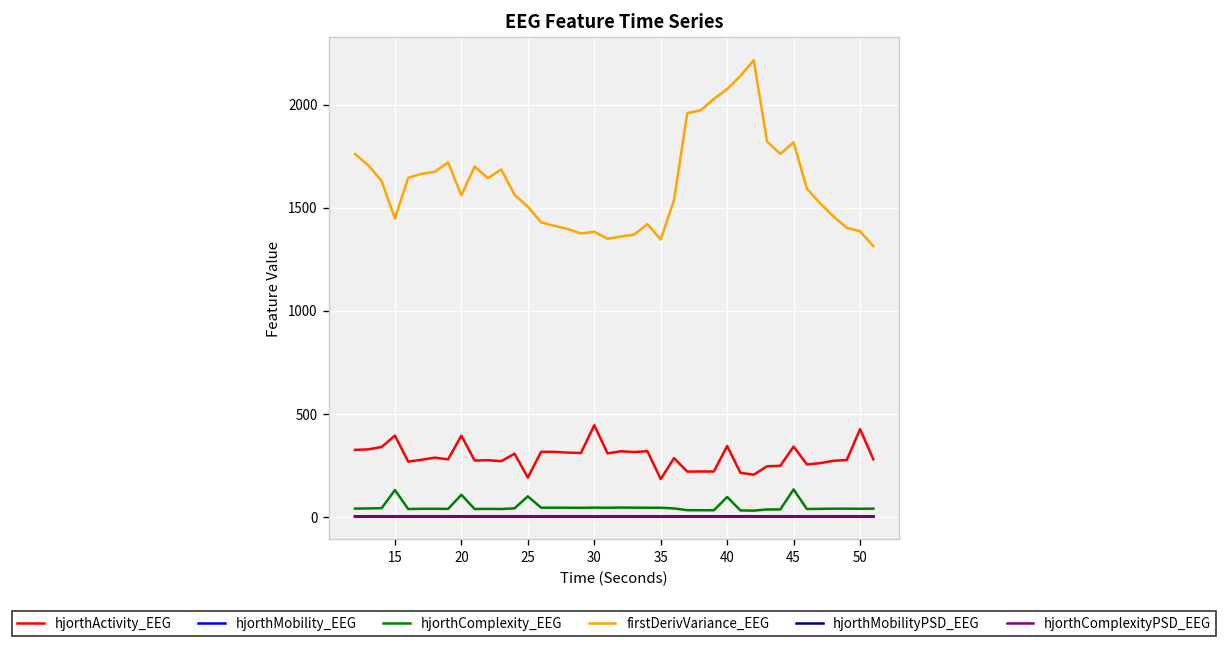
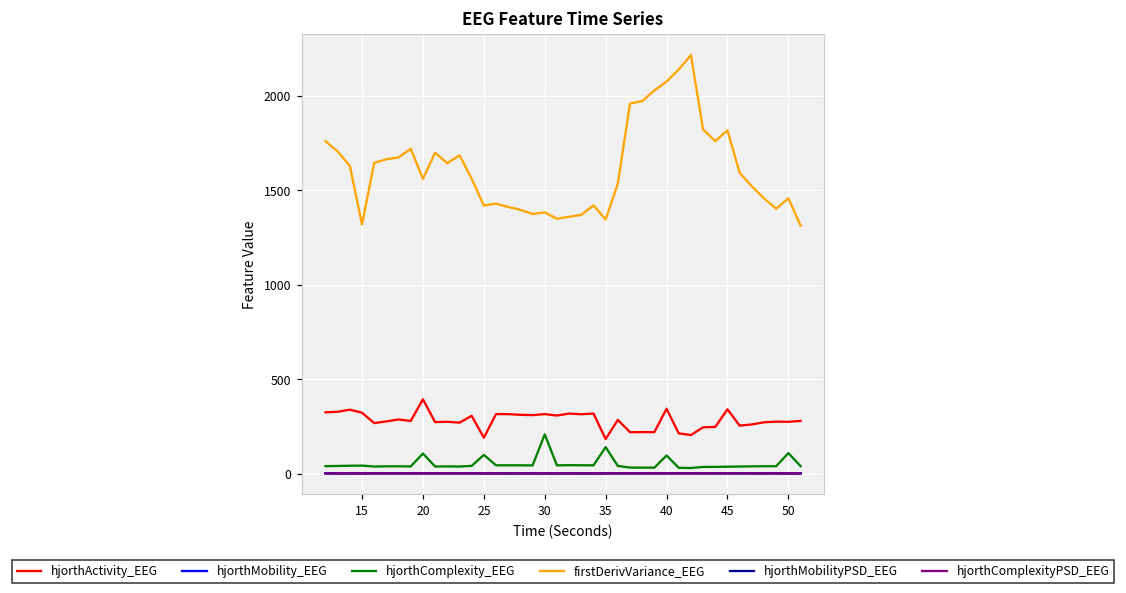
  {
    "hjorthActivity_EEG": {
-     "15": 390,
+     "15": 320,
      "20": 390,
      "25": 190,
-     "30": 440,
+     "30": 320,
      "35": 180,
      "40": 340,
      "45": 340,
-     "50": 430
+     "50": 270
    },
    "hjorthComplexity_EEG": {
-     "15": 130,
+     "15": 40,
      "20": 110,
      "25": 100,
-     "30": 50,
-     "35": 40,
+     "30": 210,
+     "35": 140,
      "40": 100,
-     "45": 130,
-     "50": 40
+     "45": 40,
+     "50": 110
    },
    "firstDerivVariance_EEG": {
-     "15": 1450,
+     "15": 1320,
      "20": 1560,
-     "25": 1500,
+     "25": 1420,
      "30": 1380,
      "35": 1350,
      "40": 2080,
      "45": 1820,
-     "50": 1390
+     "50": 1460
    }
  }
